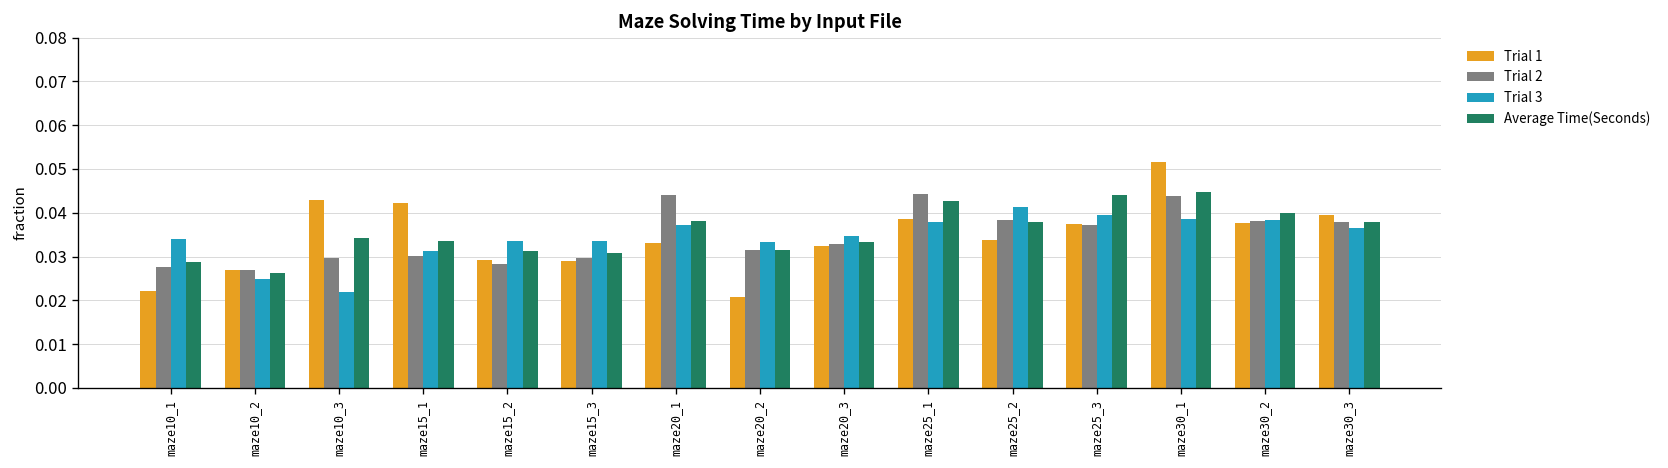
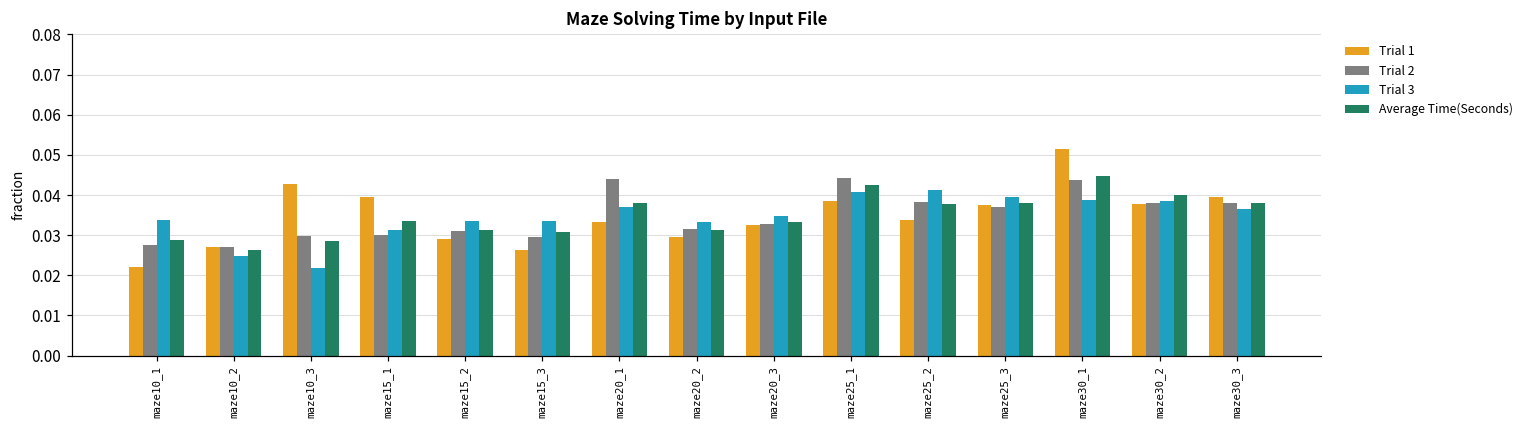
  {
    "Trial 1": {
      "maze10_1": 0.022,
      "maze10_2": 0.027,
      "maze10_3": 0.043,
-     "maze15_1": 0.042,
+     "maze15_1": 0.039,
      "maze15_2": 0.029,
-     "maze15_3": 0.029,
+     "maze15_3": 0.026,
      "maze20_1": 0.033,
-     "maze20_2": 0.021,
+     "maze20_2": 0.029,
      "maze20_3": 0.032,
      "maze25_1": 0.039,
      "maze25_2": 0.034,
      "maze25_3": 0.037,
      "maze30_1": 0.051,
      "maze30_2": 0.038,
      "maze30_3": 0.039
    },
    "Trial 2": {
      "maze10_1": 0.028,
      "maze10_2": 0.027,
      "maze10_3": 0.030,
      "maze15_1": 0.030,
-     "maze15_2": 0.028,
+     "maze15_2": 0.031,
      "maze15_3": 0.030,
      "maze20_1": 0.044,
      "maze20_2": 0.032,
      "maze20_3": 0.033,
      "maze25_1": 0.044,
      "maze25_2": 0.038,
      "maze25_3": 0.037,
      "maze30_1": 0.044,
      "maze30_2": 0.038,
      "maze30_3": 0.038
    },
    "Trial 3": {
      "maze10_1": 0.034,
      "maze10_2": 0.025,
      "maze10_3": 0.022,
      "maze15_1": 0.031,
      "maze15_2": 0.034,
      "maze15_3": 0.034,
      "maze20_1": 0.037,
      "maze20_2": 0.033,
      "maze20_3": 0.035,
-     "maze25_1": 0.038,
+     "maze25_1": 0.041,
      "maze25_2": 0.041,
      "maze25_3": 0.040,
      "maze30_1": 0.039,
      "maze30_2": 0.038,
      "maze30_3": 0.036
    },
    "Average Time(Seconds)": {
      "maze10_1": 0.029,
      "maze10_2": 0.026,
-     "maze10_3": 0.034,
+     "maze10_3": 0.028,
      "maze15_1": 0.034,
      "maze15_2": 0.031,
      "maze15_3": 0.031,
      "maze20_1": 0.038,
      "maze20_2": 0.031,
      "maze20_3": 0.033,
      "maze25_1": 0.043,
      "maze25_2": 0.038,
-     "maze25_3": 0.044,
+     "maze25_3": 0.038,
      "maze30_1": 0.045,
      "maze30_2": 0.040,
      "maze30_3": 0.038
    }
  }
